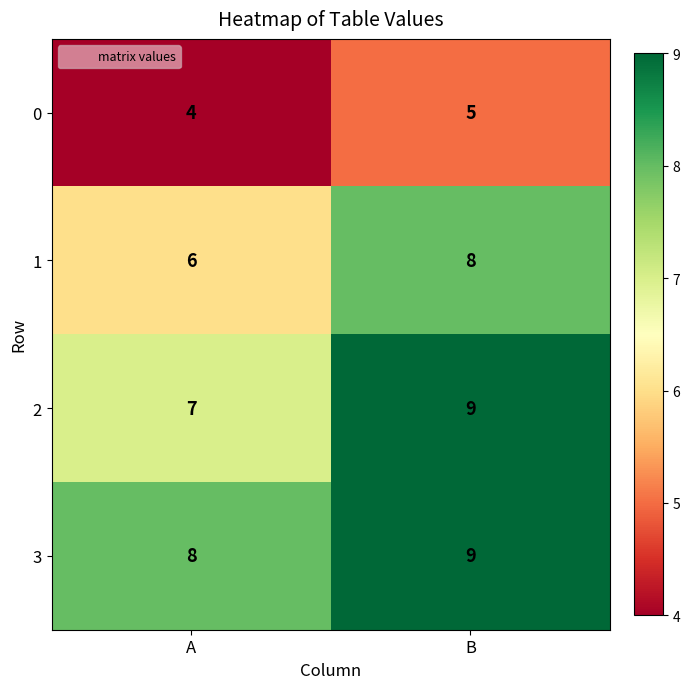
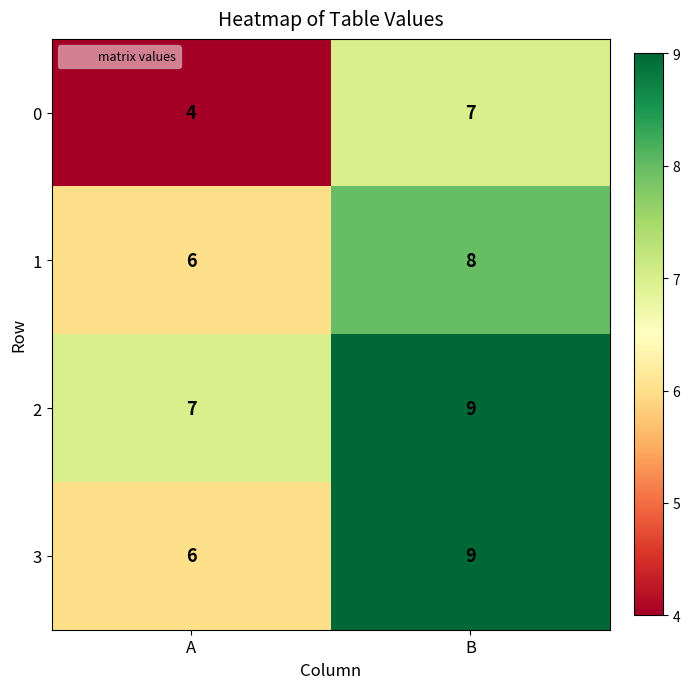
  {
    "0": {
      "A": 4,
-     "B": 5
+     "B": 7
    },
    "1": {
      "A": 6,
      "B": 8
    },
    "2": {
      "A": 7,
      "B": 9
    },
    "3": {
-     "A": 8,
+     "A": 6,
      "B": 9
    }
  }
